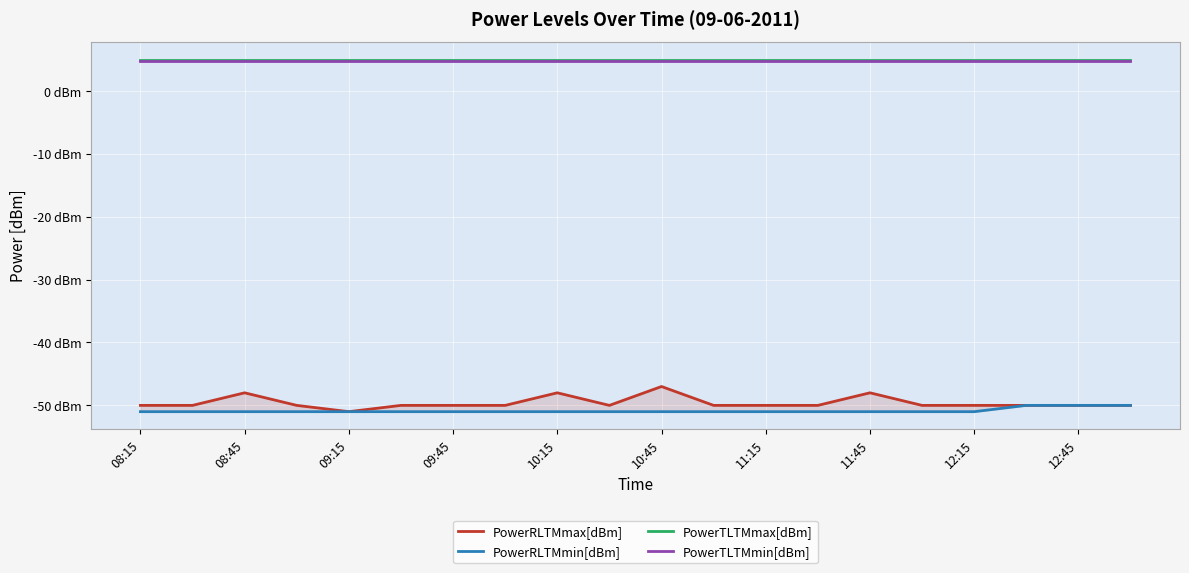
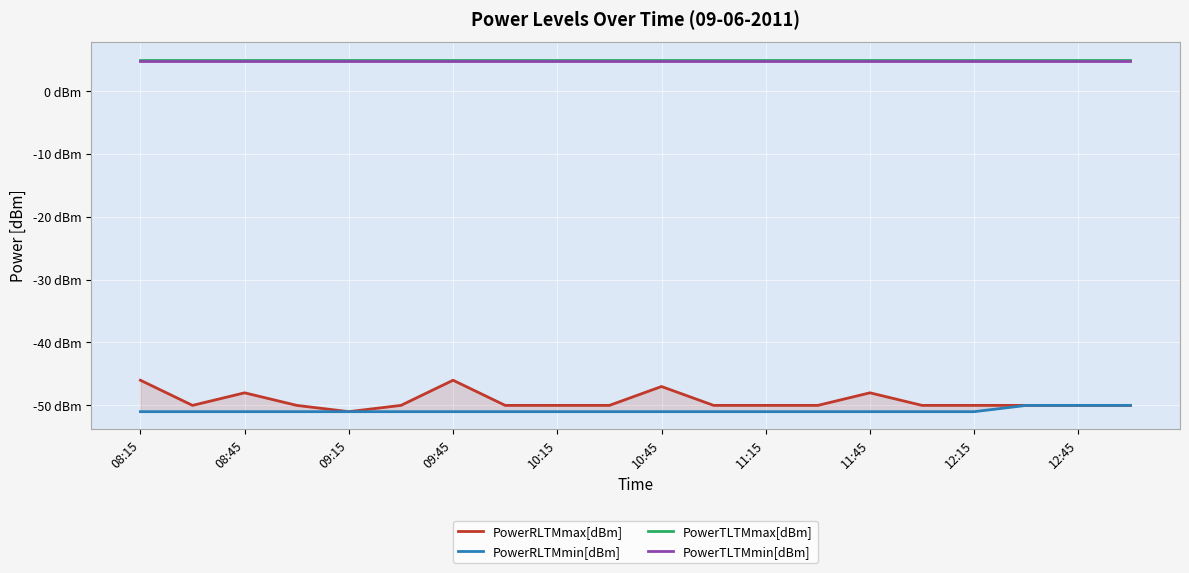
  {
    "PowerRLTMmax[dBm]": {
-     "08:15": "-50 dBm",
+     "08:15": "-46 dBm",
      "08:45": "-48 dBm",
-     "09:45": "-50 dBm",
-     "10:15": "-48 dBm",
+     "09:45": "-46 dBm",
+     "10:15": "-50 dBm",
      "10:45": "-47 dBm",
      "11:15": "-50 dBm",
      "11:45": "-48 dBm",
      "12:15": "-50 dBm"
    },
    "PowerRLTMmin[dBm]": {
      "08:15": "-51 dBm",
      "08:45": "-51 dBm",
      "09:45": "-51 dBm",
      "10:15": "-51 dBm",
      "10:45": "-51 dBm",
      "11:15": "-51 dBm",
      "11:45": "-51 dBm",
      "12:15": "-51 dBm"
    }
  }
